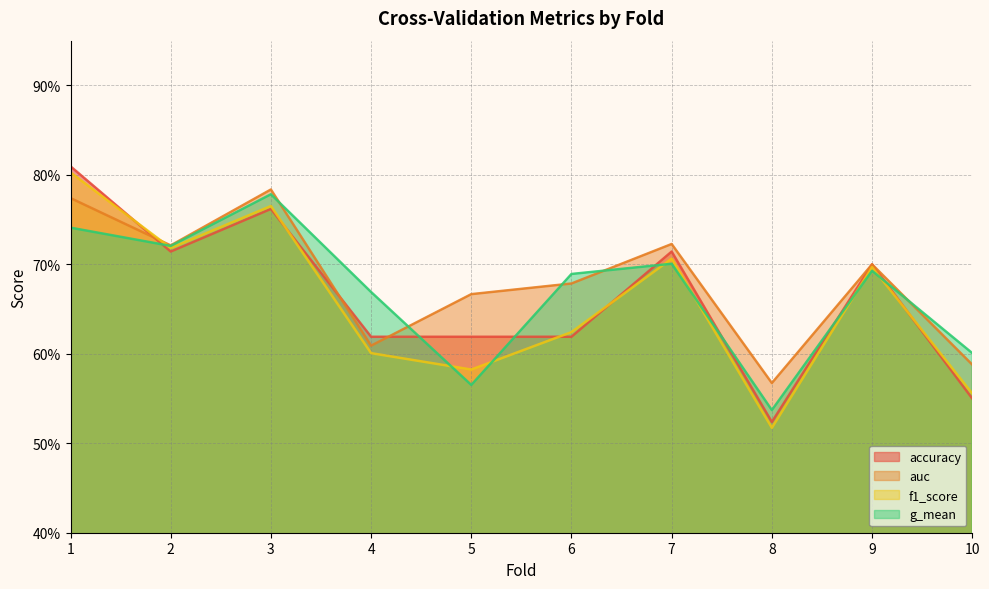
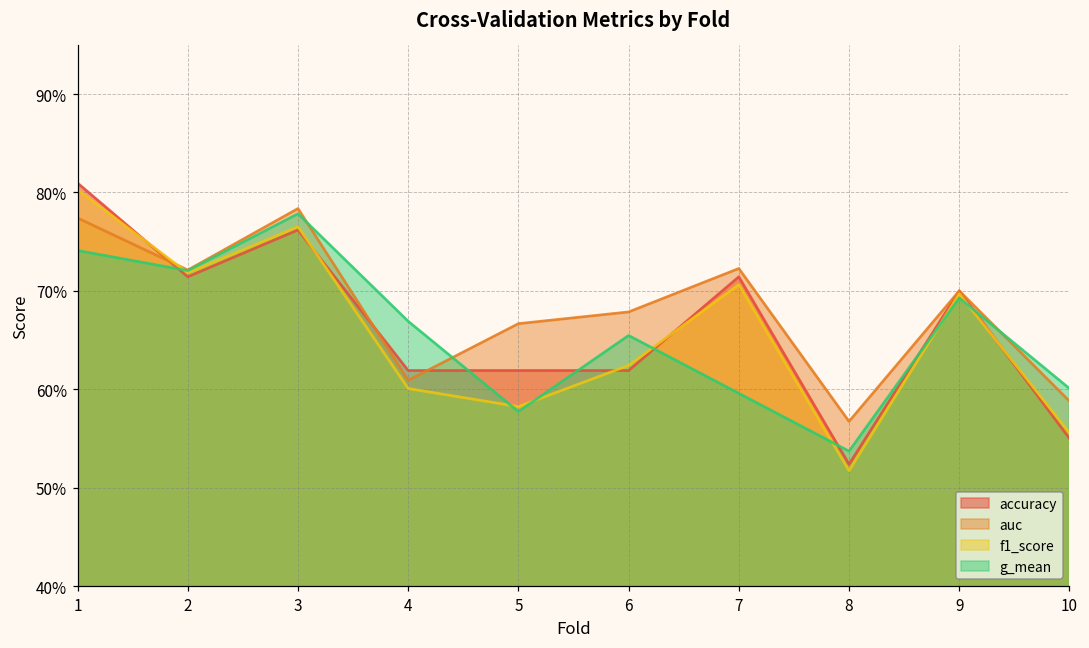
  {
    "g_mean": {
      "1": "74%",
      "3": "78%",
      "4": "67%",
-     "5": "57%",
-     "6": "69%",
-     "7": "70%",
+     "5": "58%",
+     "6": "65%",
+     "7": "60%",
      "8": "54%",
      "9": "69%",
      "10": "60%"
    }
  }
